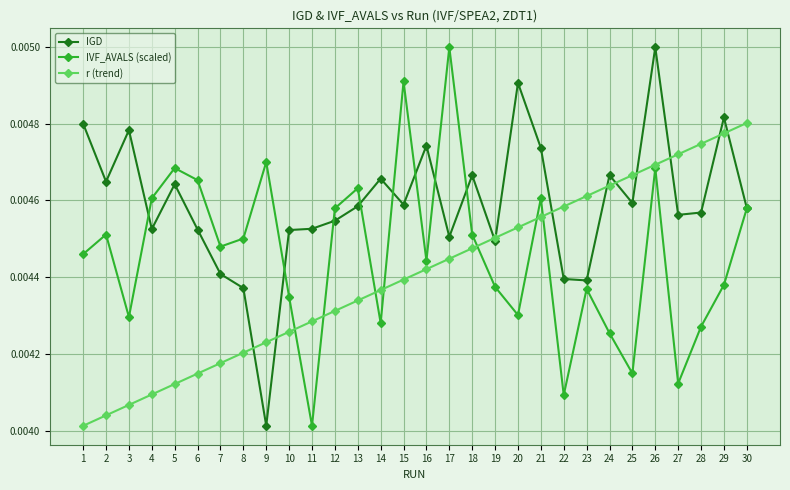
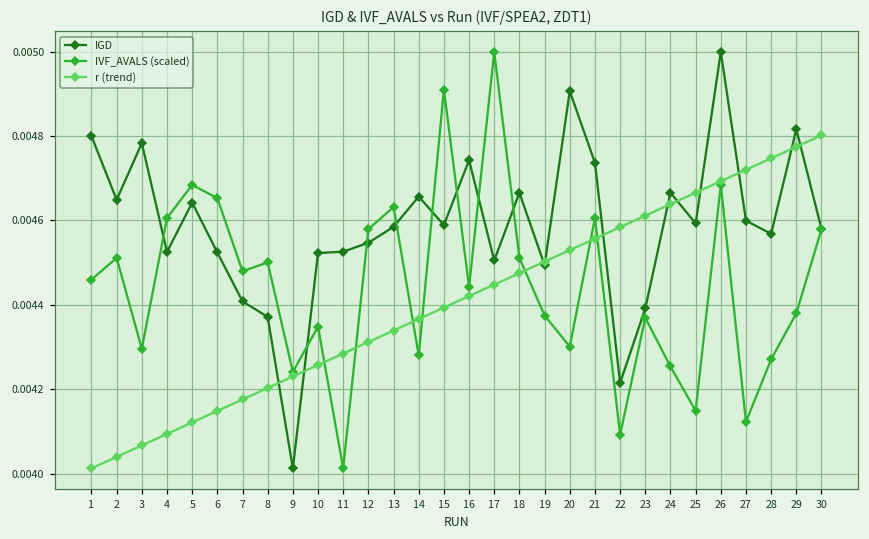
  {
    "IGD": {
      "1": 0.00480,
      "2": 0.00465,
      "3": 0.00478,
      "4": 0.00453,
      "5": 0.00464,
      "6": 0.00452,
      "7": 0.00441,
      "8": 0.00437,
      "9": 0.00401,
      "10": 0.00452,
      "11": 0.00453,
      "12": 0.00455,
      "13": 0.00458,
      "14": 0.00466,
      "15": 0.00459,
      "16": 0.00474,
      "17": 0.00450,
      "18": 0.00467,
      "19": 0.00449,
      "20": 0.00491,
      "21": 0.00474,
-     "22": 0.00440,
+     "22": 0.00421,
      "23": 0.00439,
      "24": 0.00467,
      "25": 0.00459,
      "26": 0.00500,
-     "27": 0.00456,
+     "27": 0.00460,
      "28": 0.00457,
      "29": 0.00482
    },
    "IVF_AVALS (scaled)": {
      "1": 0.00446,
      "2": 0.00451,
      "3": 0.00430,
      "4": 0.00461,
      "5": 0.00468,
      "6": 0.00465,
      "7": 0.00448,
      "8": 0.00450,
-     "9": 0.00470,
+     "9": 0.00424,
      "10": 0.00435,
      "11": 0.00401,
      "12": 0.00458,
      "13": 0.00463,
      "14": 0.00428,
      "15": 0.00491,
      "16": 0.00444,
      "17": 0.00500,
      "18": 0.00451,
      "19": 0.00437,
      "20": 0.00430,
      "21": 0.00461,
      "22": 0.00409,
      "23": 0.00437,
      "24": 0.00425,
      "25": 0.00415,
      "26": 0.00468,
      "27": 0.00412,
      "28": 0.00427,
      "29": 0.00438
    },
    "r (trend)": {
      "1": 0.00401,
      "2": 0.00404,
      "3": 0.00407,
      "4": 0.00409,
      "5": 0.00412,
      "6": 0.00415,
      "7": 0.00418,
      "8": 0.00420,
      "9": 0.00423,
      "10": 0.00426,
      "11": 0.00428,
      "12": 0.00431,
      "13": 0.00434,
      "14": 0.00437,
      "15": 0.00439,
      "16": 0.00442,
      "17": 0.00445,
      "18": 0.00448,
      "19": 0.00450,
      "20": 0.00453,
      "21": 0.00456,
      "22": 0.00458,
      "23": 0.00461,
      "24": 0.00464,
      "25": 0.00467,
      "26": 0.00469,
      "27": 0.00472,
      "28": 0.00475,
      "29": 0.00477,
      "30": 0.00480
    }
  }
